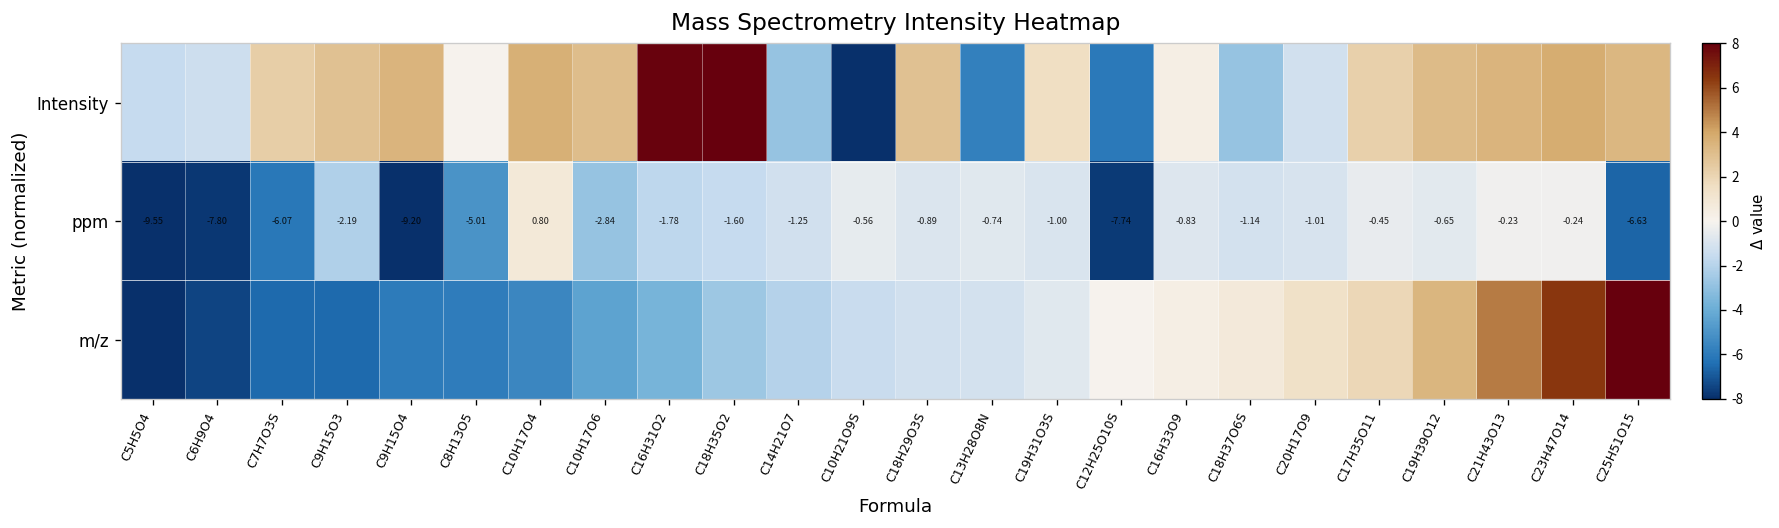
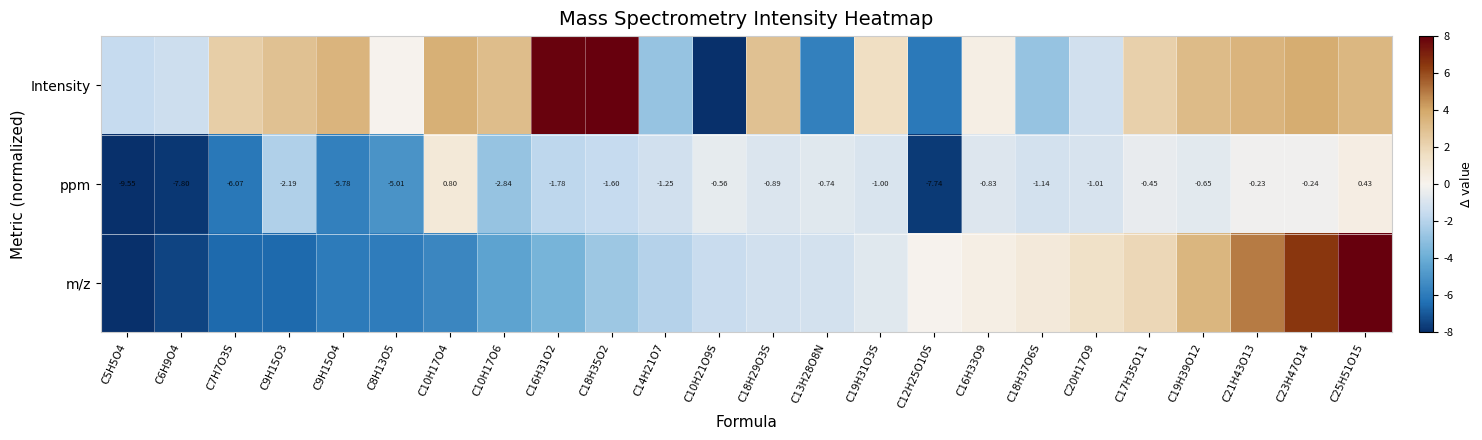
  {
    "ppm": {
      "C5H5O4": -9.55,
      "C6H9O4": -7.80,
      "C7H7O3S": -6.07,
      "C9H15O3": -2.19,
-     "C9H15O4": -9.20,
+     "C9H15O4": -5.78,
      "C8H13O5": -5.01,
      "C10H17O4": 0.80,
      "C10H17O6": -2.84,
      "C16H31O2": -1.78,
      "C18H35O2": -1.60,
      "C14H21O7": -1.25,
      "C10H21O9S": -0.56,
      "C18H29O3S": -0.89,
      "C13H28O8N": -0.74,
      "C19H31O3S": -1.00,
      "C12H25O10S": -7.74,
      "C16H33O9": -0.83,
      "C18H37O6S": -1.14,
      "C20H17O9": -1.01,
      "C17H35O11": -0.45,
      "C19H39O12": -0.65,
      "C21H43O13": -0.23,
      "C23H47O14": -0.24,
-     "C25H51O15": -6.63
+     "C25H51O15": 0.43
    }
  }
